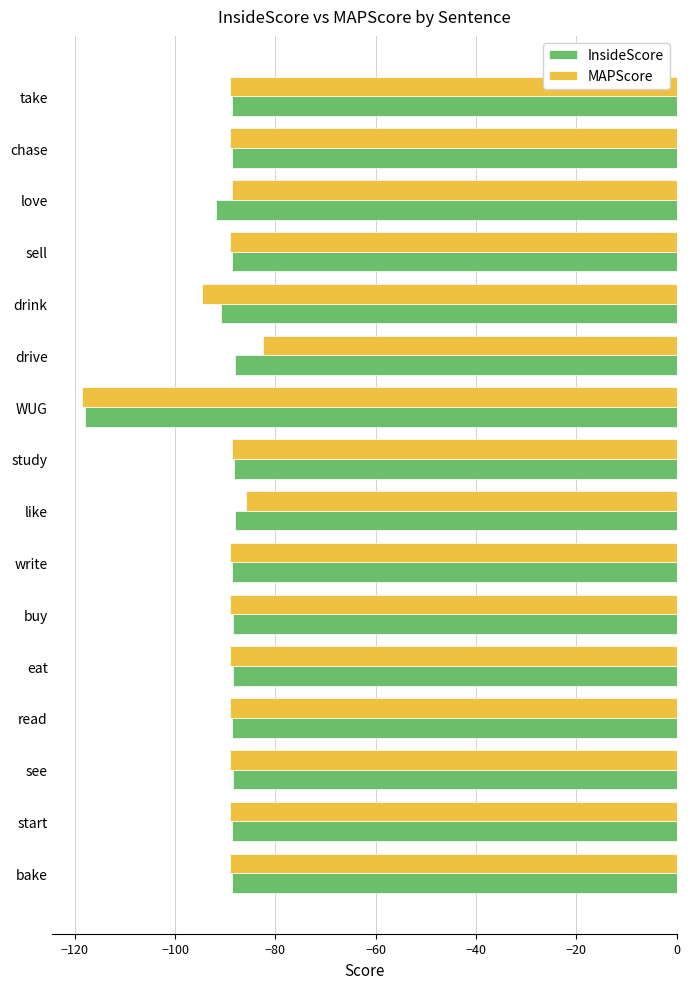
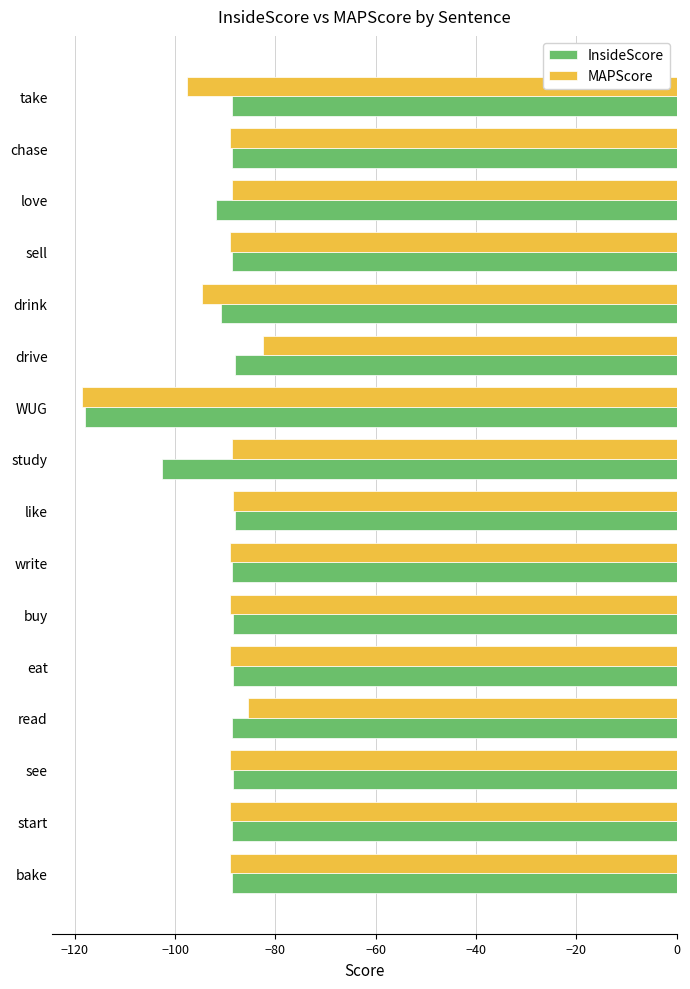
  {
    "InsideScore": {
      "take": -89,
      "chase": -89,
      "love": -92,
      "sell": -89,
      "drink": -91,
      "drive": -88,
      "WUG": -118,
-     "study": -88,
+     "study": -103,
      "like": -88,
      "write": -89,
      "buy": -88,
      "eat": -88,
      "read": -89,
      "see": -89,
      "start": -89,
      "bake": -89
    },
    "MAPScore": {
-     "take": -89,
+     "take": -98,
      "chase": -89,
      "love": -89,
      "sell": -89,
      "drink": -95,
      "drive": -82,
      "WUG": -119,
      "study": -89,
-     "like": -86,
+     "like": -89,
      "write": -89,
      "buy": -89,
      "eat": -89,
-     "read": -89,
+     "read": -85,
      "see": -89,
      "start": -89,
      "bake": -89
    }
  }
